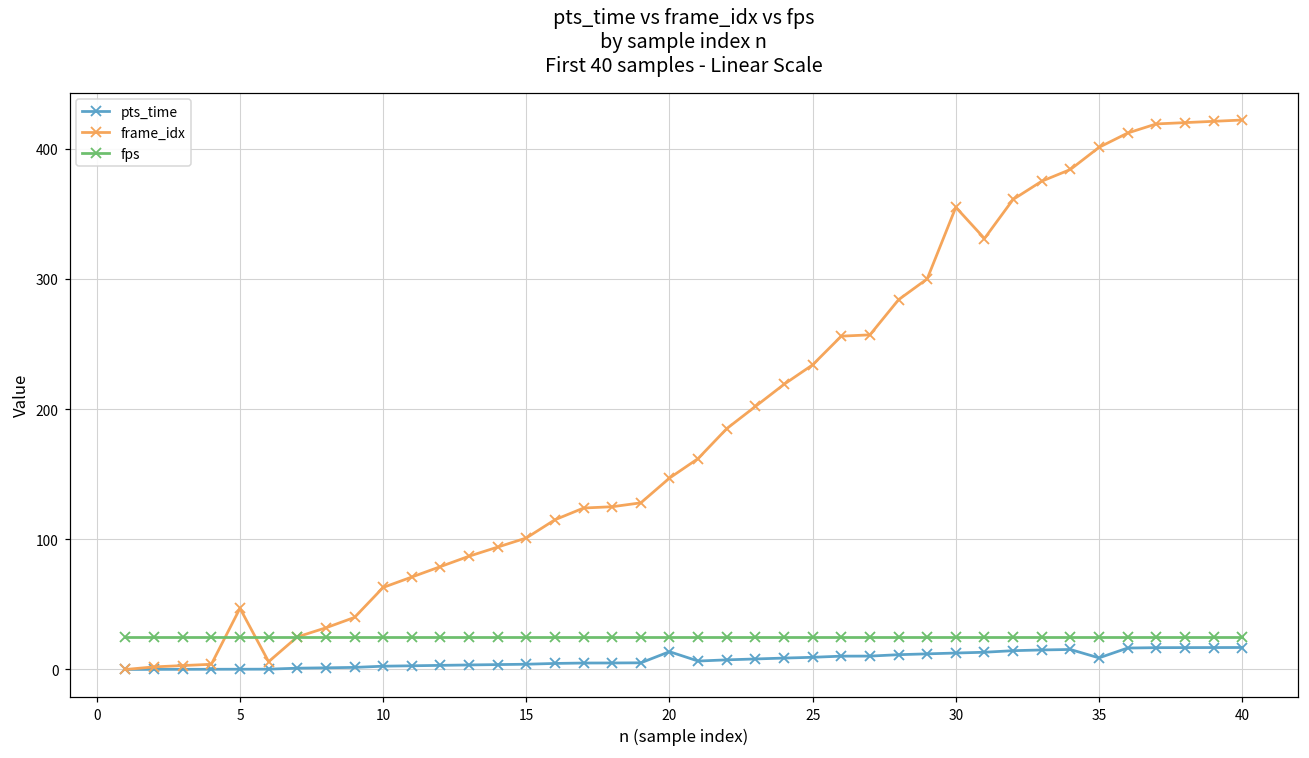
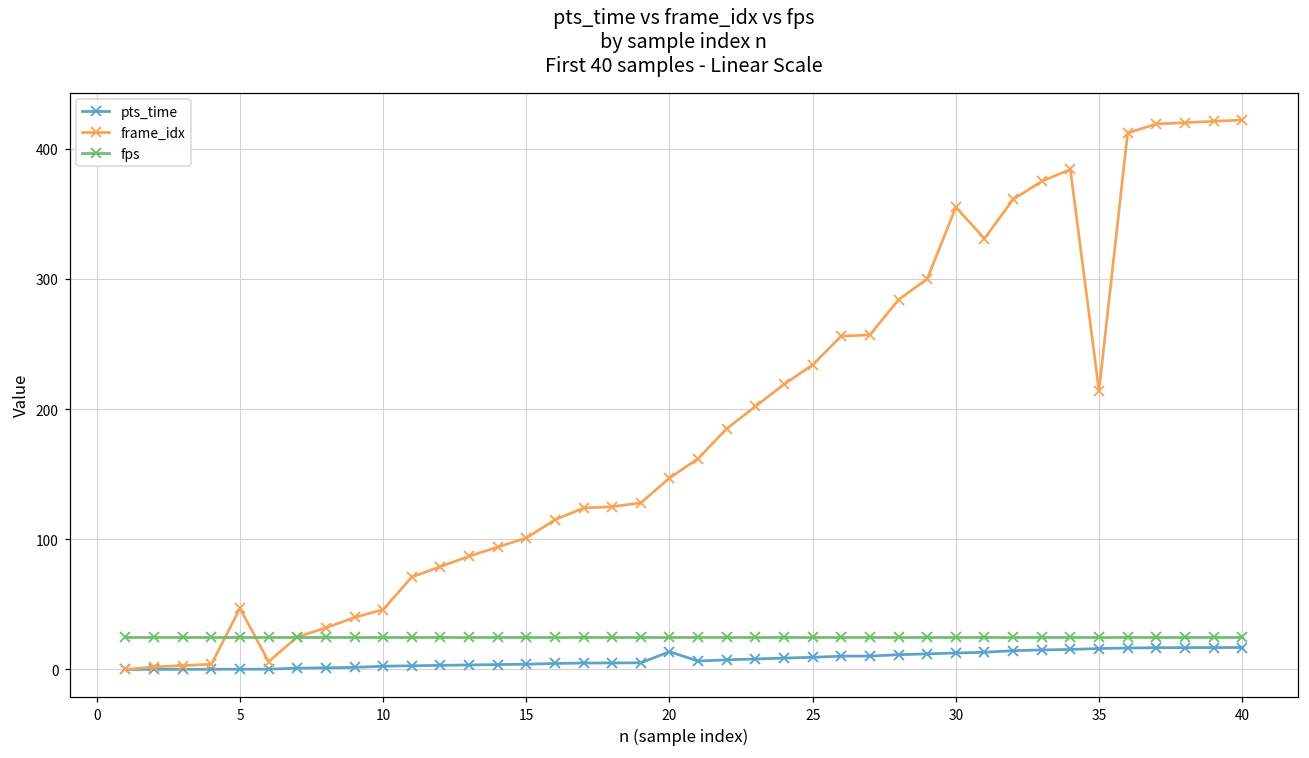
  {
    "pts_time": {
      "5": 0,
      "10": 3,
      "15": 4,
      "20": 14,
      "25": 9,
      "30": 13,
-     "35": 9,
+     "35": 16,
      "40": 17
    },
    "frame_idx": {
      "5": 47,
-     "10": 63,
+     "10": 46,
      "15": 101,
      "20": 147,
      "25": 234,
      "30": 355,
-     "35": 401,
+     "35": 214,
      "40": 422
    },
    "fps": {
      "5": 25,
      "10": 25,
      "15": 25,
      "20": 25,
      "25": 25,
      "30": 25,
      "35": 25,
      "40": 25
    }
  }
